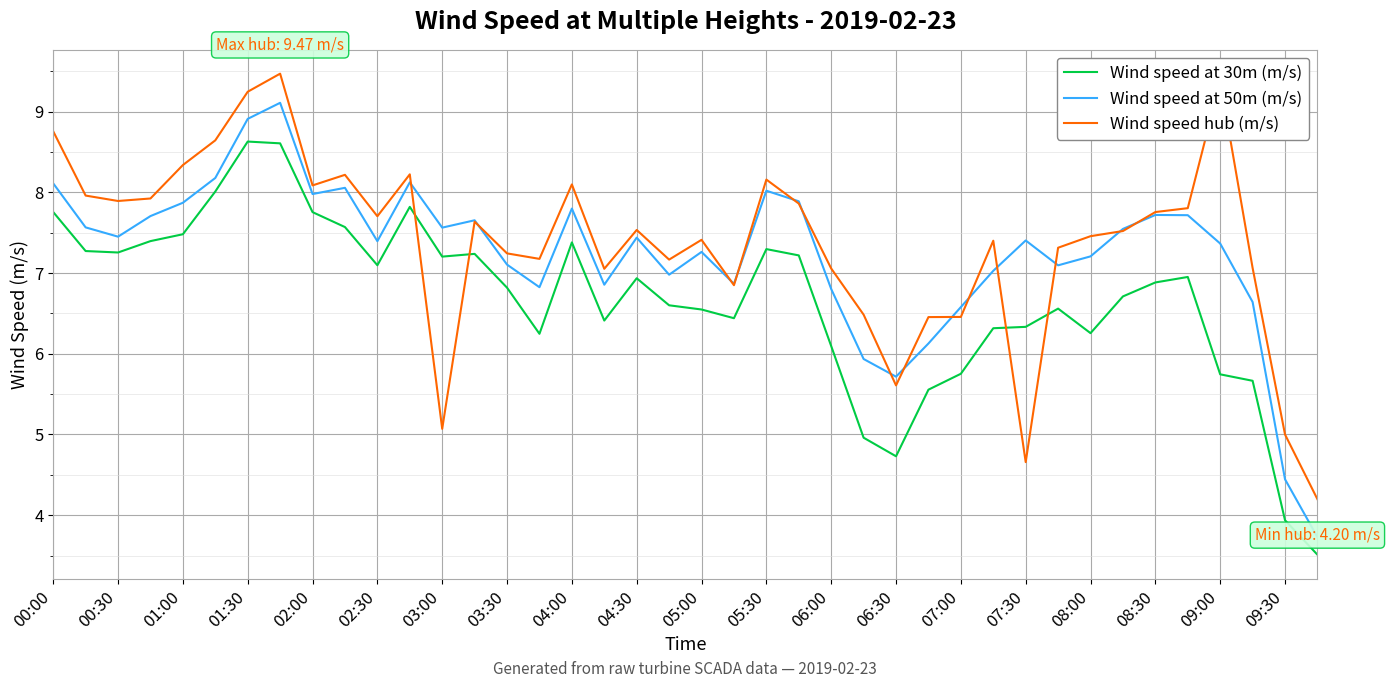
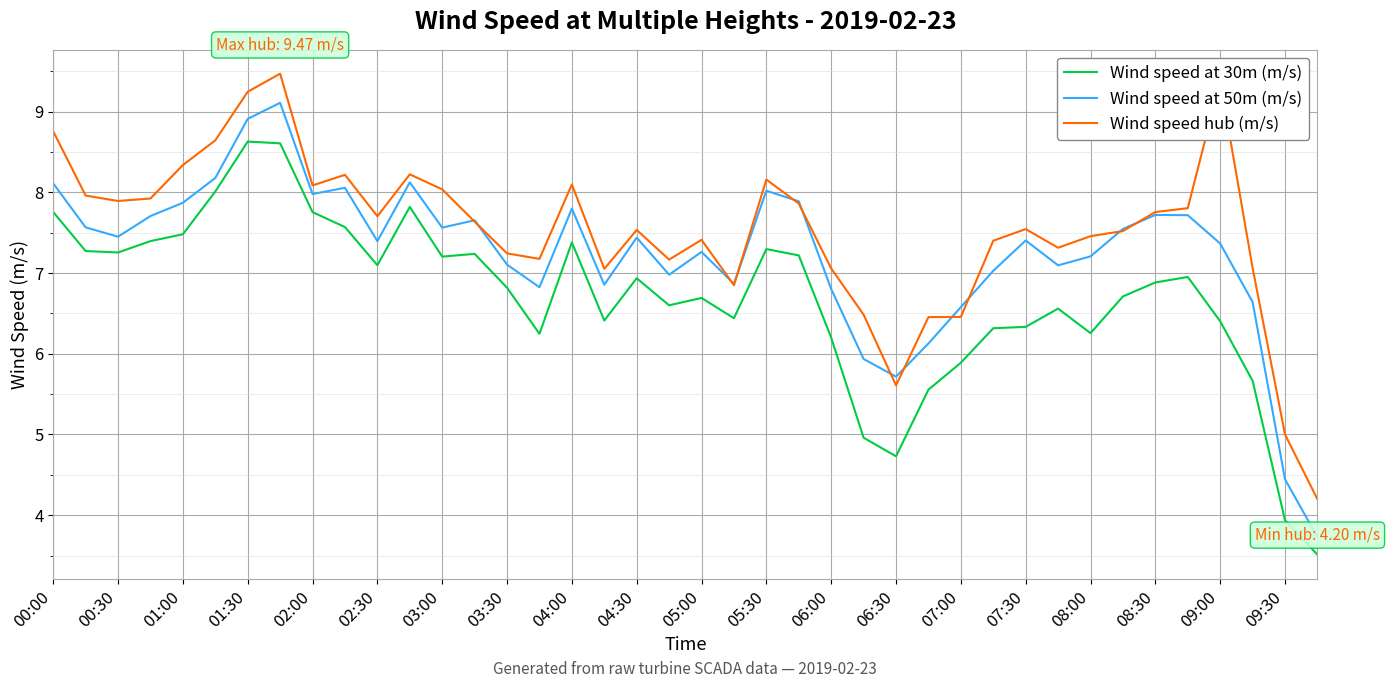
  {
    "Wind speed at 30m (m/s)": {
      "00:00": 7.8,
      "00:30": 7.3,
      "01:00": 7.5,
      "01:30": 8.6,
      "02:00": 7.8,
      "02:30": 7.1,
      "03:00": 7.2,
      "03:30": 6.8,
      "04:00": 7.4,
      "04:30": 6.9,
-     "05:00": 6.5,
+     "05:00": 6.7,
      "05:30": 7.3,
-     "06:00": 6.1,
+     "06:00": 6.2,
      "06:30": 4.7,
-     "07:00": 5.8,
+     "07:00": 5.9,
      "07:30": 6.3,
      "08:00": 6.3,
      "08:30": 6.9,
-     "09:00": 5.7,
+     "09:00": 6.4,
      "09:30": 3.9
    },
    "Wind speed at 50m (m/s)": {
      "00:00": 8.1,
      "00:30": 7.5,
      "01:00": 7.9,
      "01:30": 8.9,
      "02:00": 8.0,
      "02:30": 7.4,
      "03:00": 7.6,
      "03:30": 7.1,
      "04:00": 7.8,
      "04:30": 7.4,
      "05:00": 7.3,
      "05:30": 8.0,
      "06:00": 6.8,
      "06:30": 5.7,
      "07:00": 6.6,
      "07:30": 7.4,
      "08:00": 7.2,
      "08:30": 7.7,
      "09:00": 7.4,
      "09:30": 4.4
    },
    "Wind speed hub (m/s)": {
      "00:00": 8.8,
      "00:30": 7.9,
      "01:00": 8.3,
      "01:30": 9.2,
      "02:00": 8.1,
      "02:30": 7.7,
-     "03:00": 5.1,
+     "03:00": 8.0,
      "03:30": 7.2,
      "04:00": 8.1,
      "04:30": 7.5,
      "05:00": 7.4,
      "05:30": 8.2,
      "06:00": 7.1,
      "06:30": 5.6,
      "07:00": 6.5,
-     "07:30": 4.7,
+     "07:30": 7.5,
      "08:00": 7.5,
      "08:30": 7.8,
      "09:30": 5.0
    }
  }
